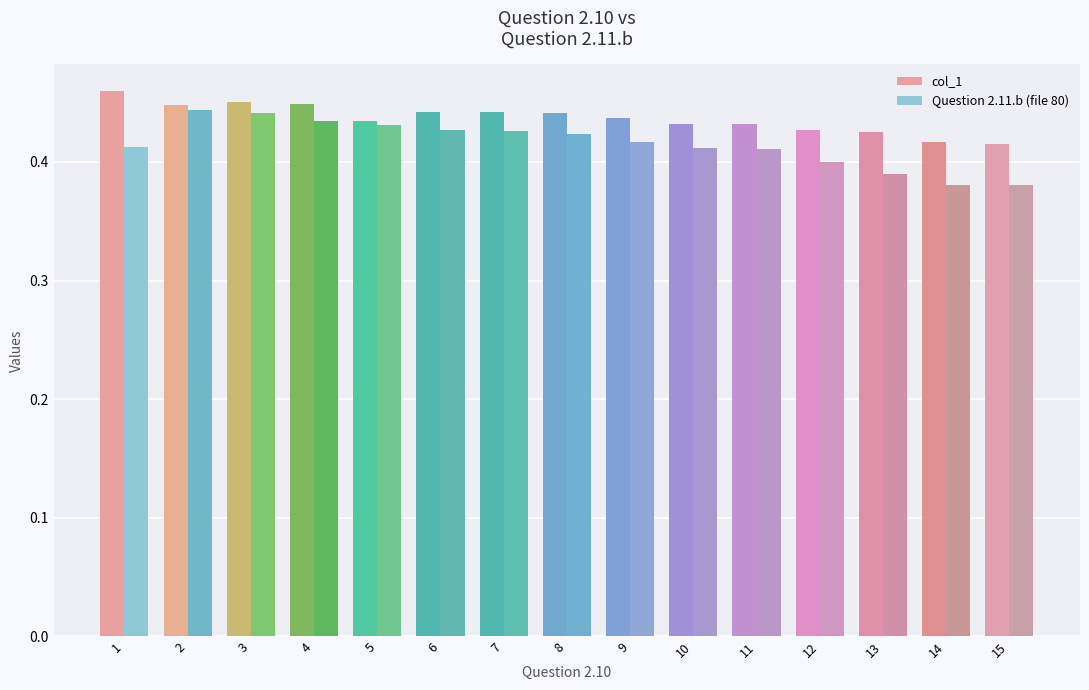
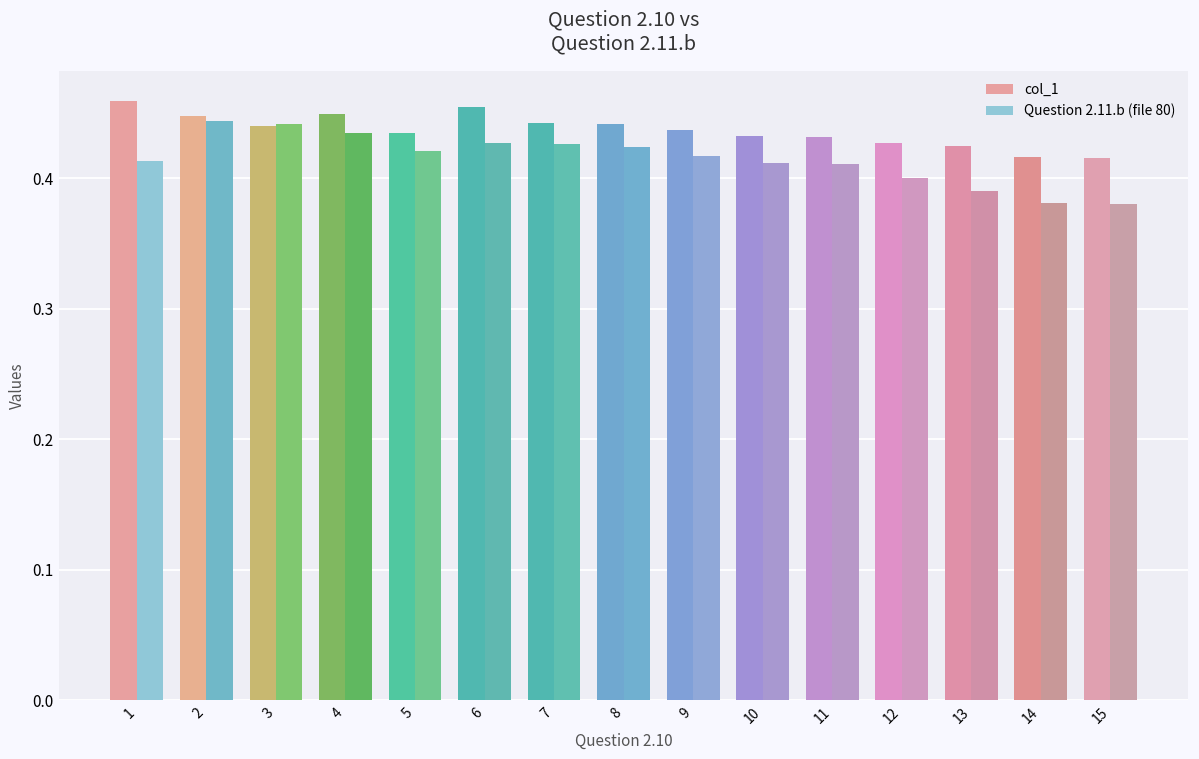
  {
    "col_1": {
      "1": 0.459,
      "2": 0.448,
-     "3": 0.450,
+     "3": 0.440,
      "4": 0.449,
      "5": 0.434,
-     "6": 0.442,
+     "6": 0.454,
      "7": 0.442,
      "8": 0.441,
      "9": 0.437,
      "10": 0.432,
      "11": 0.432,
      "12": 0.427,
      "13": 0.425,
      "14": 0.416,
      "15": 0.415
    },
    "Question 2.11.b (file 80)": {
      "1": 0.413,
      "2": 0.444,
      "3": 0.441,
      "4": 0.435,
-     "5": 0.431,
+     "5": 0.421,
      "6": 0.427,
      "7": 0.426,
      "8": 0.424,
      "9": 0.417,
      "10": 0.412,
      "11": 0.411,
      "12": 0.400,
      "13": 0.390,
      "14": 0.381,
      "15": 0.381
    }
  }
